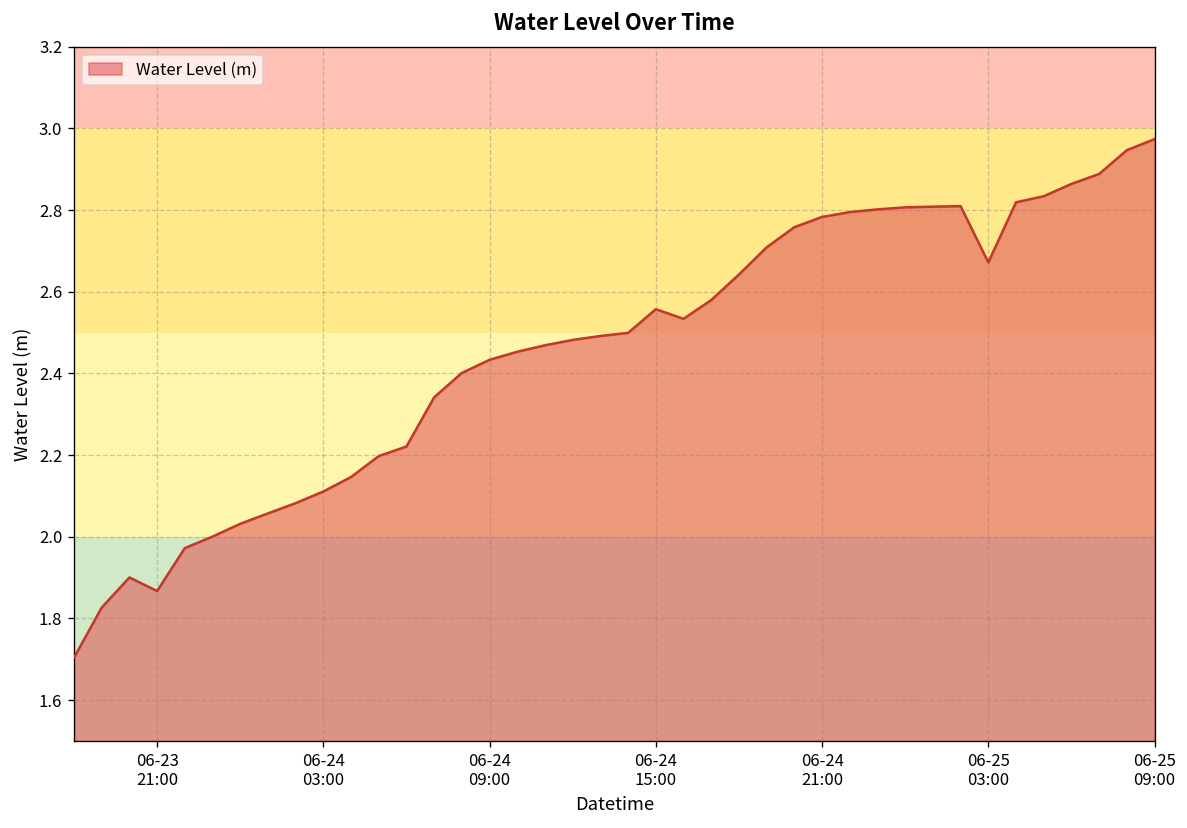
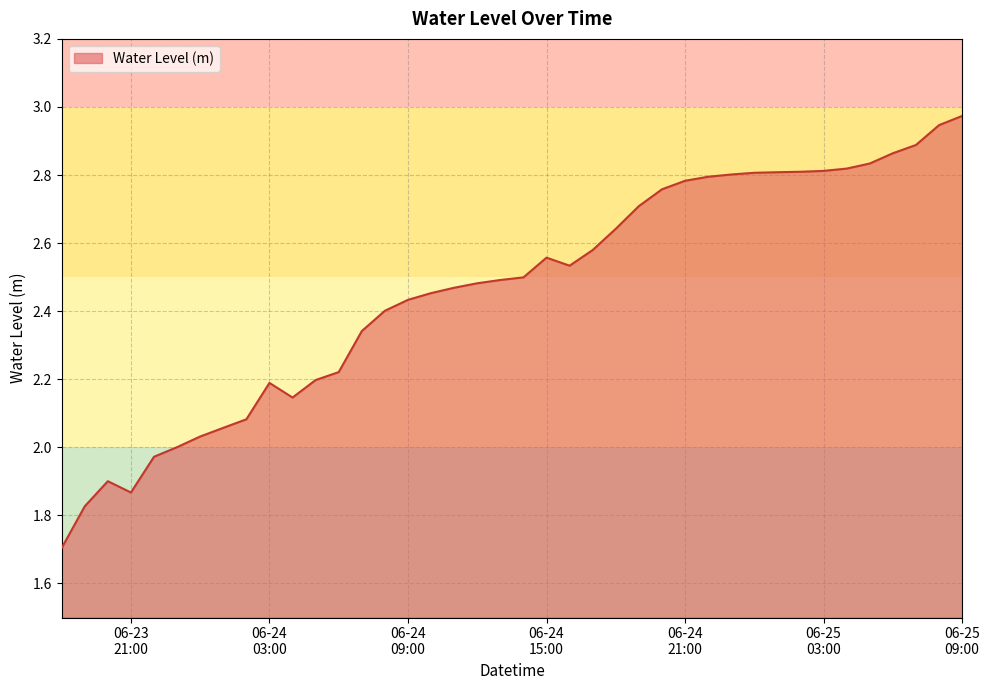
  {
    "06-23 21:00": 1.87,
-   "06-24 03:00": 2.11,
+   "06-24 03:00": 2.19,
    "06-24 09:00": 2.43,
    "06-24 15:00": 2.56,
    "06-24 21:00": 2.78,
-   "06-25 03:00": 2.67,
+   "06-25 03:00": 2.81,
    "06-25 09:00": 2.97
  }
